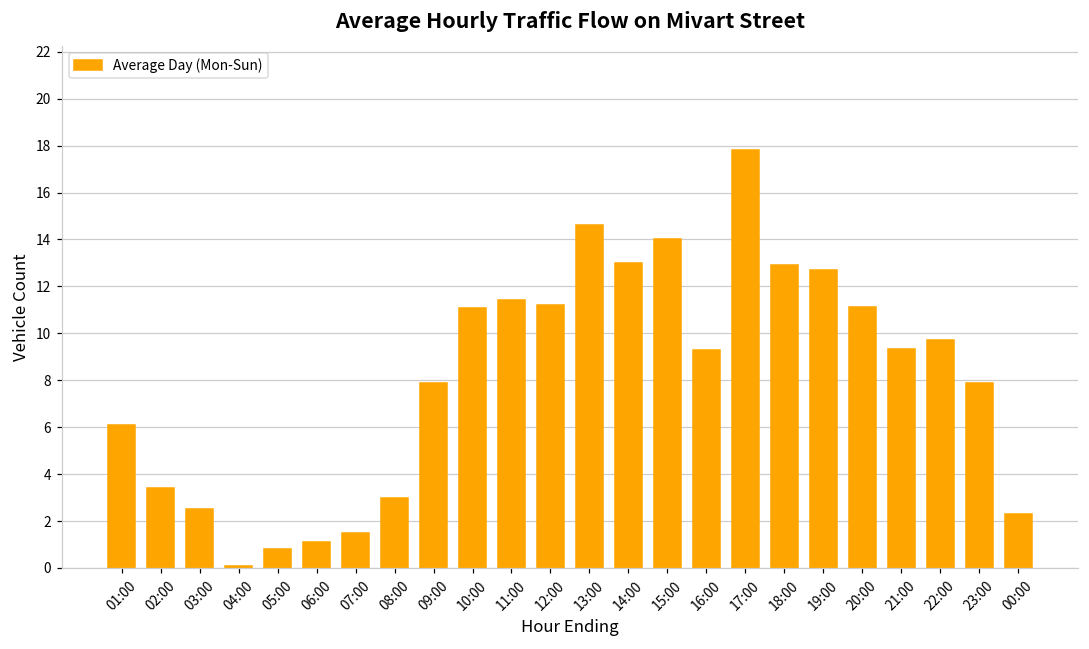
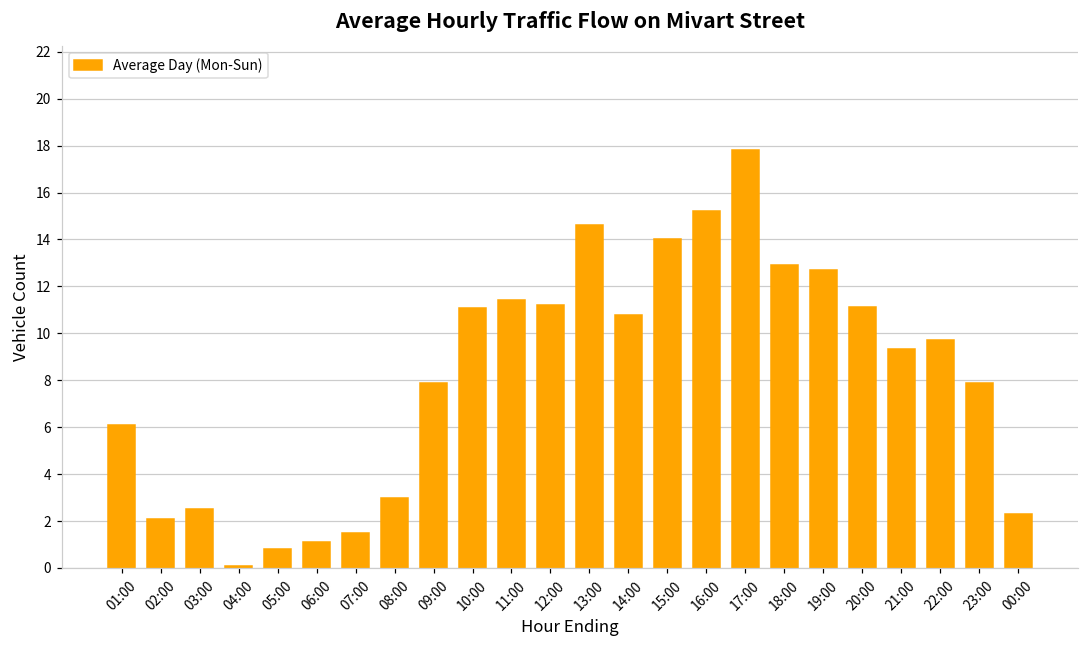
  {
    "01:00": 6.1,
-   "02:00": 3.4,
+   "02:00": 2.1,
    "03:00": 2.5,
    "05:00": 0.8,
    "06:00": 1.1,
    "07:00": 1.5,
    "08:00": 3.0,
    "09:00": 7.9,
    "10:00": 11.1,
    "11:00": 11.4,
    "12:00": 11.2,
    "13:00": 14.6,
-   "14:00": 13.0,
+   "14:00": 10.8,
    "15:00": 14.0,
-   "16:00": 9.3,
+   "16:00": 15.2,
    "17:00": 17.8,
    "18:00": 12.9,
    "19:00": 12.7,
    "20:00": 11.1,
    "21:00": 9.3,
    "22:00": 9.7,
    "23:00": 7.9,
    "00:00": 2.3
  }
